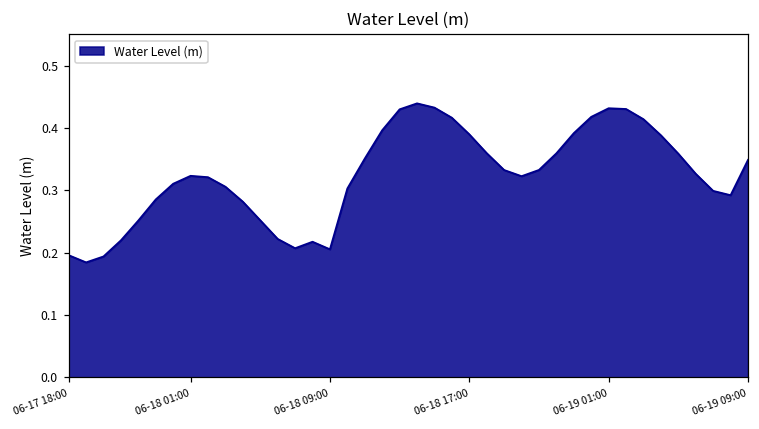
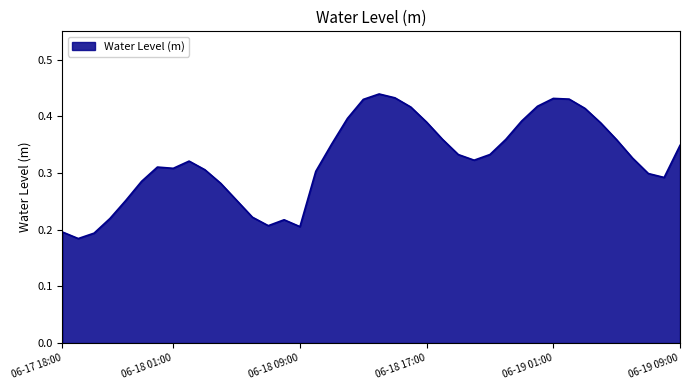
  {
    "06-17 18:00": 0.20,
-   "06-18 01:00": 0.32,
+   "06-18 01:00": 0.31,
    "06-18 09:00": 0.21,
    "06-18 17:00": 0.39,
    "06-19 01:00": 0.43,
    "06-19 09:00": 0.35
  }
